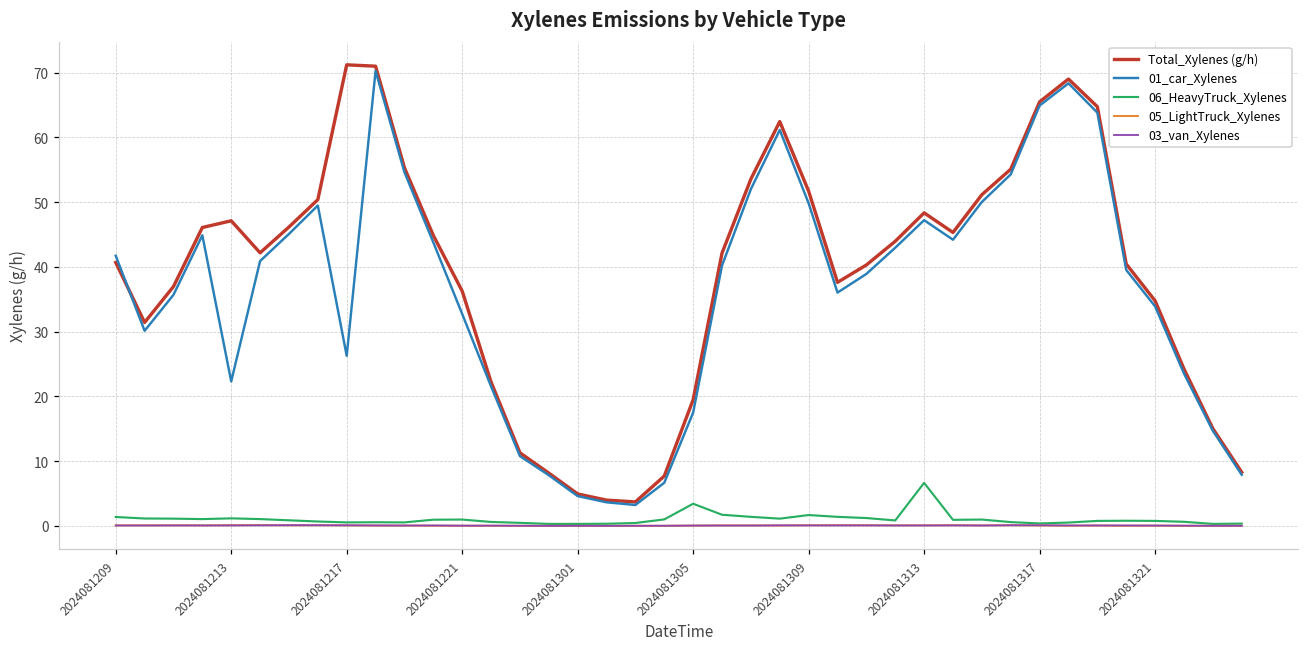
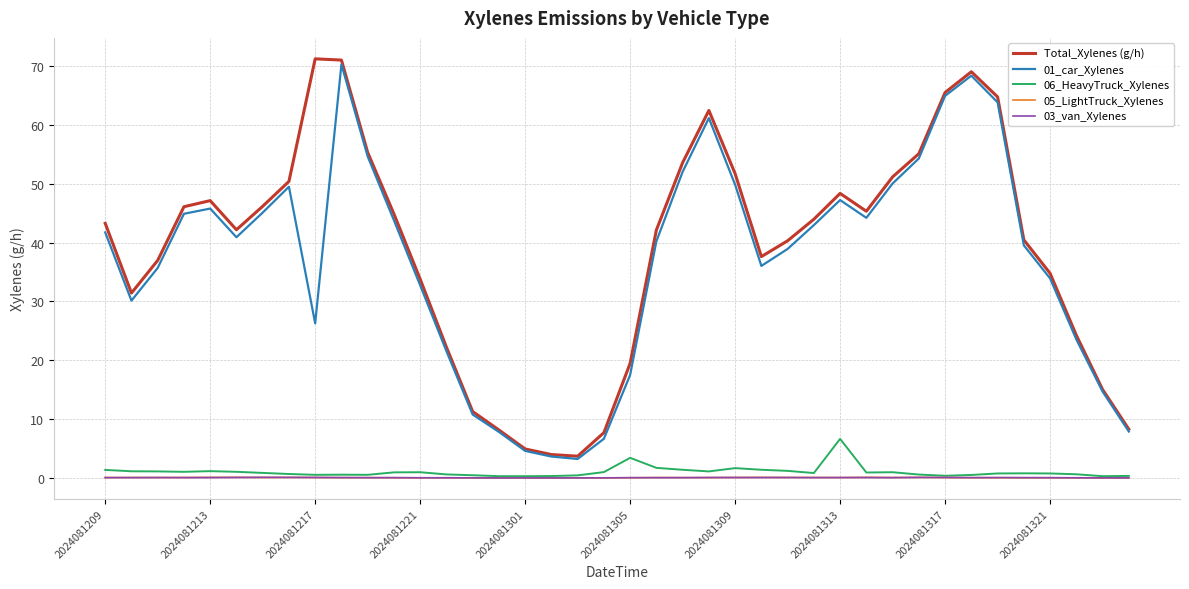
  {
    "Total_Xylenes (g/h)": {
-     "2024081209": 41,
+     "2024081209": 43,
      "2024081213": 47,
      "2024081217": 71,
-     "2024081221": 36,
+     "2024081221": 34,
      "2024081305": 19,
      "2024081309": 52,
      "2024081313": 48,
      "2024081317": 65,
      "2024081321": 35
    },
    "01_car_Xylenes": {
      "2024081209": 42,
-     "2024081213": 22,
+     "2024081213": 46,
      "2024081217": 26,
      "2024081221": 33,
      "2024081305": 18,
      "2024081309": 50,
      "2024081313": 47,
      "2024081317": 65,
      "2024081321": 34
    },
    "06_HeavyTruck_Xylenes": {
      "2024081209": 1,
      "2024081213": 1,
      "2024081217": 1,
      "2024081221": 1,
      "2024081305": 3,
      "2024081309": 2,
      "2024081313": 7,
      "2024081321": 1
    }
  }
